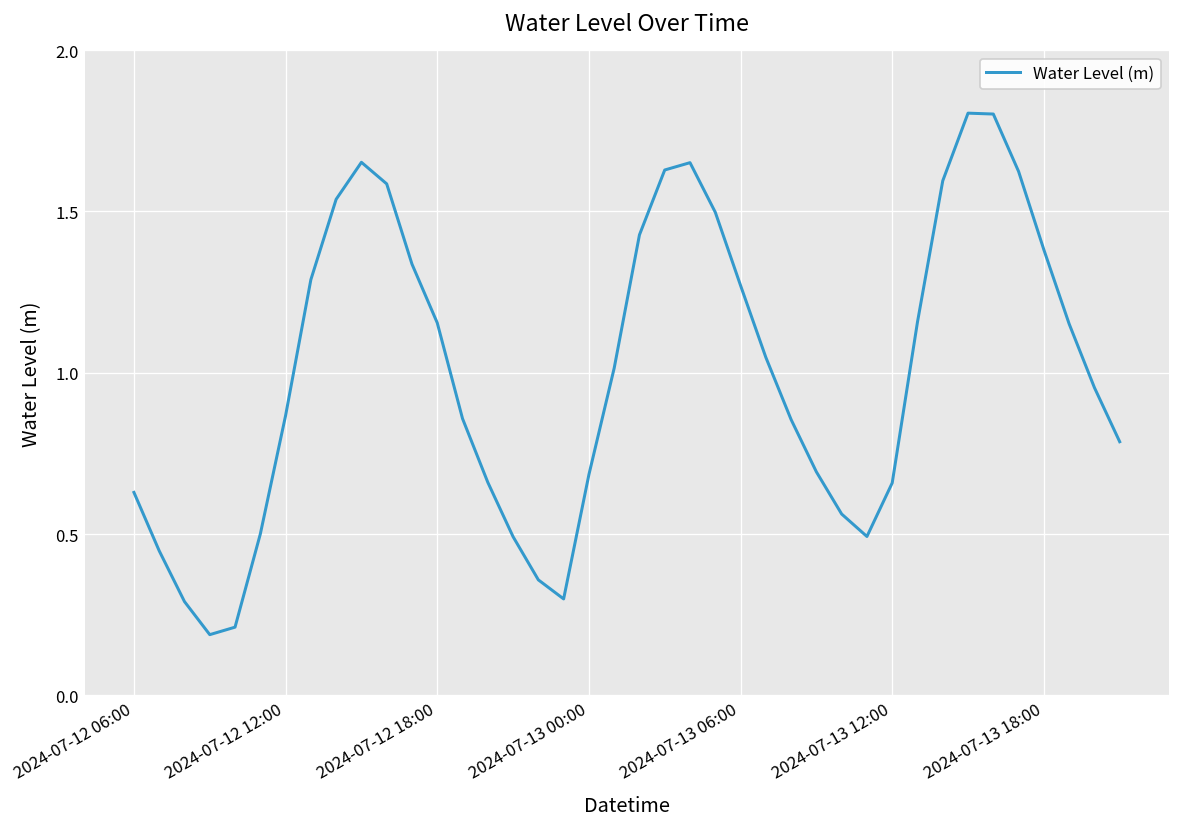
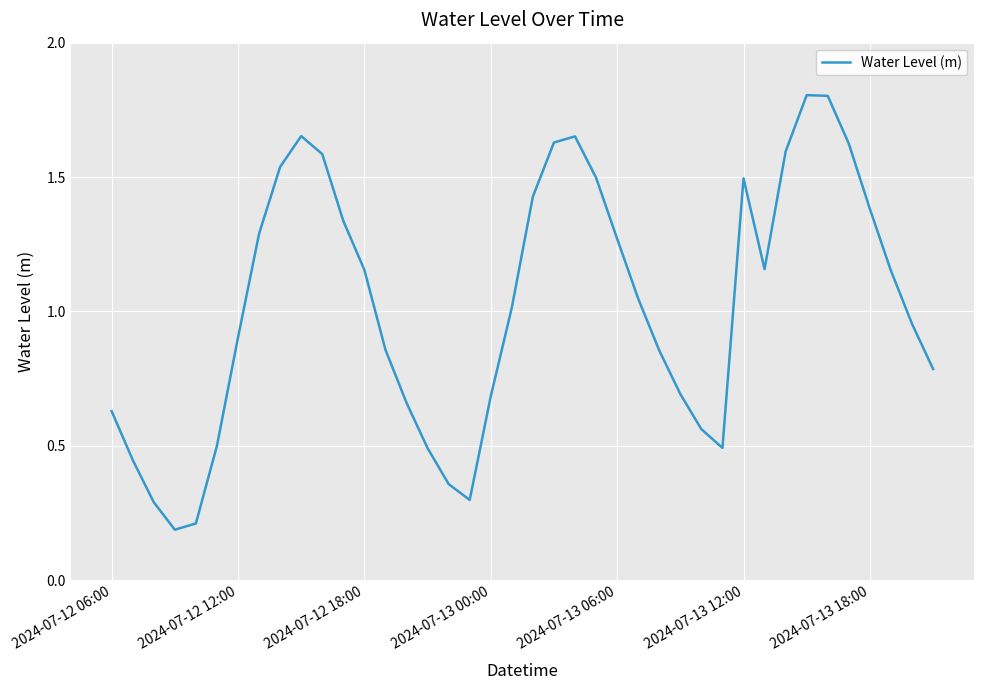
  {
    "2024-07-12 06:00": 0.63,
-   "2024-07-12 12:00": 0.87,
+   "2024-07-12 12:00": 0.90,
    "2024-07-12 18:00": 1.15,
    "2024-07-13 00:00": 0.68,
    "2024-07-13 06:00": 1.27,
-   "2024-07-13 12:00": 0.66,
+   "2024-07-13 12:00": 1.50,
    "2024-07-13 18:00": 1.38
  }
